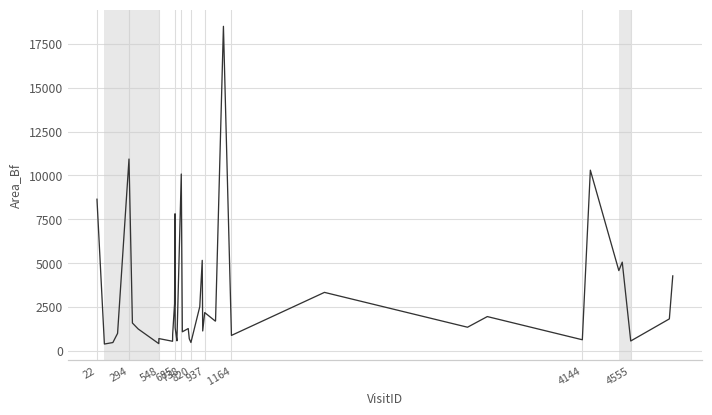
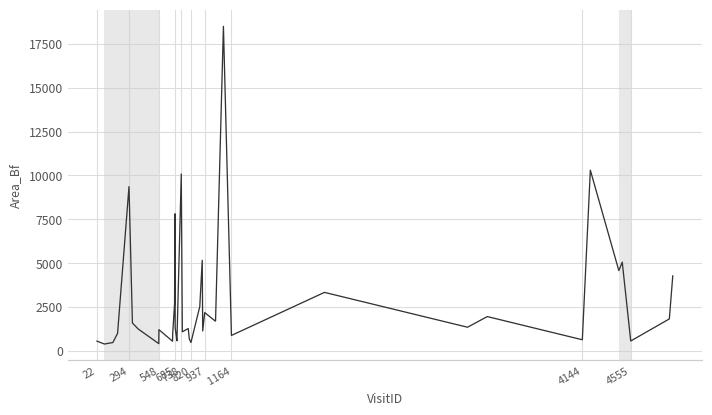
  {
-   "22": 8600,
-   "294": 10900,
-   "548": 700,
+   "22": 500,
+   "294": 9400,
+   "548": 1200,
    "685": 7800,
    "738": 10100,
    "820": 500,
    "937": 2200,
    "1164": 900,
    "4144": 600,
    "4555": 600
  }
